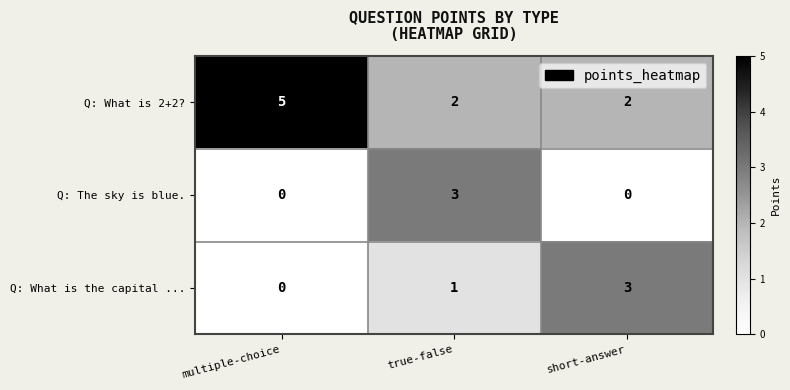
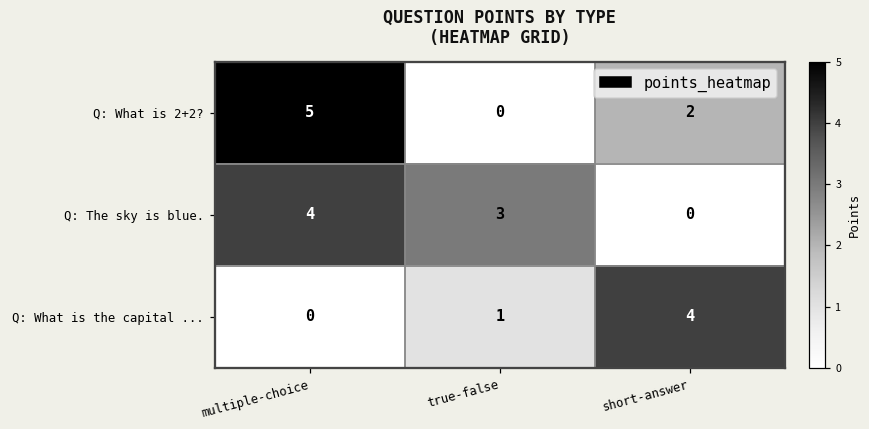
  {
    "Q: What is 2+2?": {
      "multiple-choice": 5,
-     "true-false": 2,
+     "true-false": 0,
      "short-answer": 2
    },
    "Q: The sky is blue.": {
-     "multiple-choice": 0,
+     "multiple-choice": 4,
      "true-false": 3,
      "short-answer": 0
    },
    "Q: What is the capital ...": {
      "multiple-choice": 0,
      "true-false": 1,
-     "short-answer": 3
+     "short-answer": 4
    }
  }
